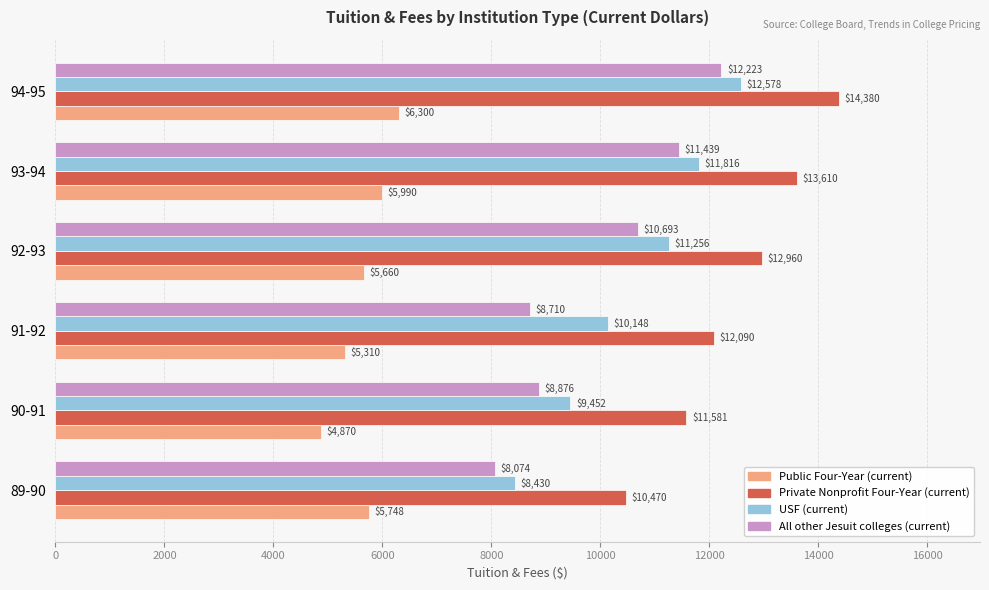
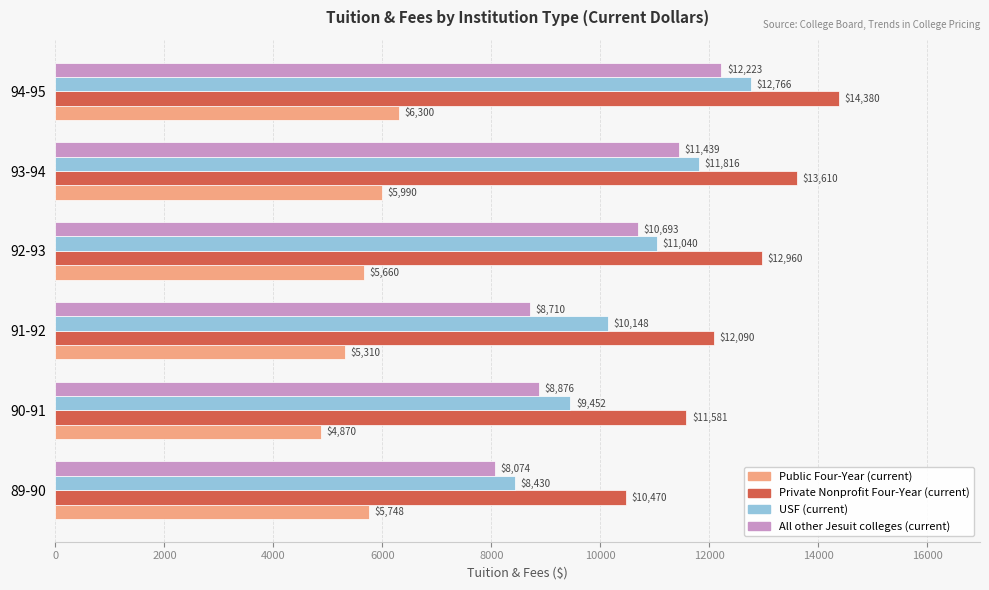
  {
    "Public Four-Year (current)": {
      "94-95": "$6,300",
      "93-94": "$5,990",
      "92-93": "$5,660",
      "91-92": "$5,310",
      "90-91": "$4,870",
      "89-90": "$5,748"
    },
    "Private Nonprofit Four-Year (current)": {
      "94-95": "$14,380",
      "93-94": "$13,610",
      "92-93": "$12,960",
      "91-92": "$12,090",
      "90-91": "$11,581",
      "89-90": "$10,470"
    },
    "USF (current)": {
-     "94-95": "$12,578",
+     "94-95": "$12,766",
      "93-94": "$11,816",
-     "92-93": "$11,256",
+     "92-93": "$11,040",
      "91-92": "$10,148",
      "90-91": "$9,452",
      "89-90": "$8,430"
    },
    "All other Jesuit colleges (current)": {
      "94-95": "$12,223",
      "93-94": "$11,439",
      "92-93": "$10,693",
      "91-92": "$8,710",
      "90-91": "$8,876",
      "89-90": "$8,074"
    }
  }
